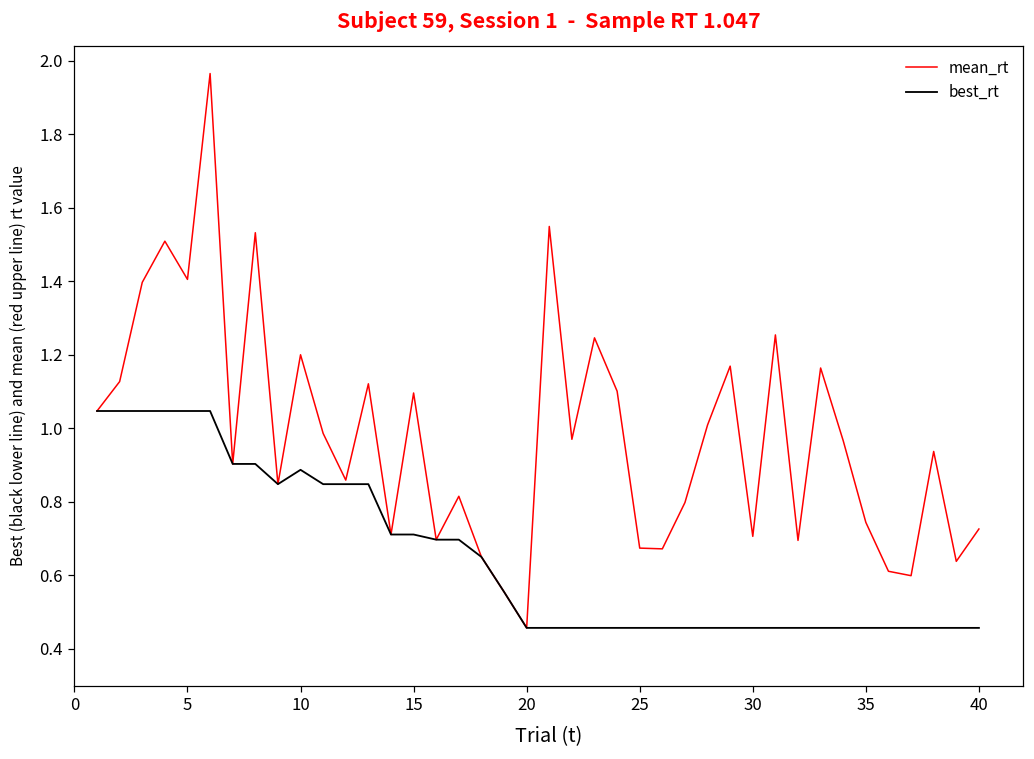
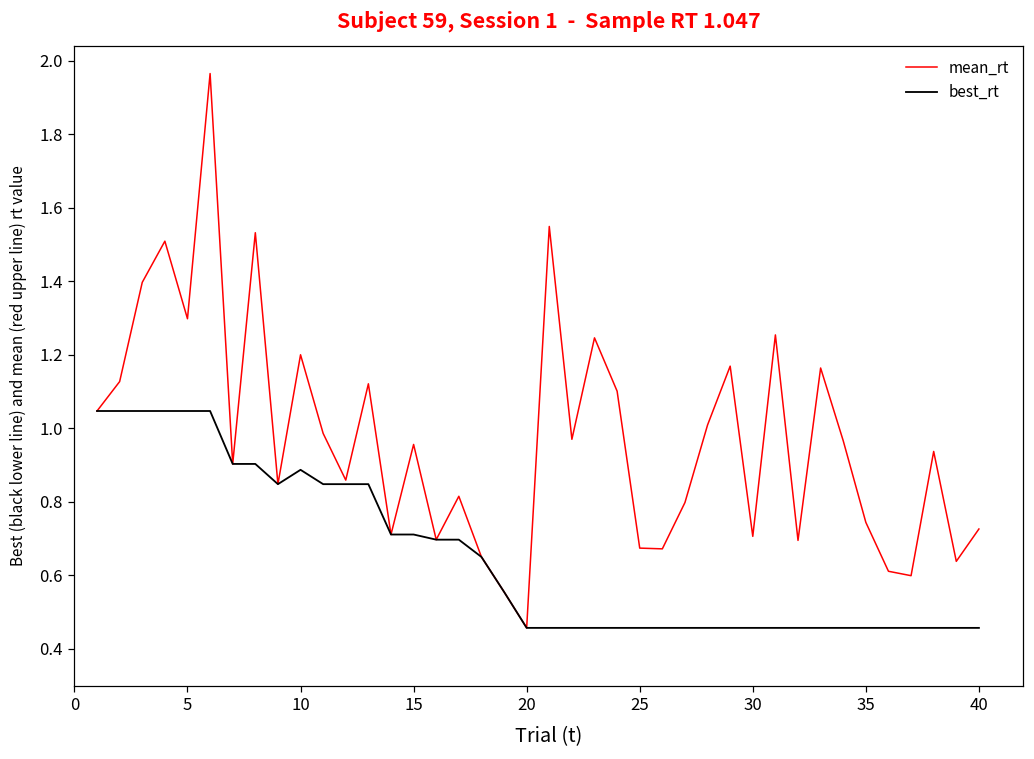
  {
    "mean_rt": {
-     "5": 1.41,
+     "5": 1.30,
      "10": 1.20,
-     "15": 1.10,
+     "15": 0.96,
      "25": 0.67,
      "30": 0.71,
      "35": 0.74,
      "40": 0.73
    },
    "best_rt": {
      "5": 1.05,
      "10": 0.89,
      "15": 0.71,
      "25": 0.46,
      "30": 0.46,
      "35": 0.46,
      "40": 0.46
    }
  }
